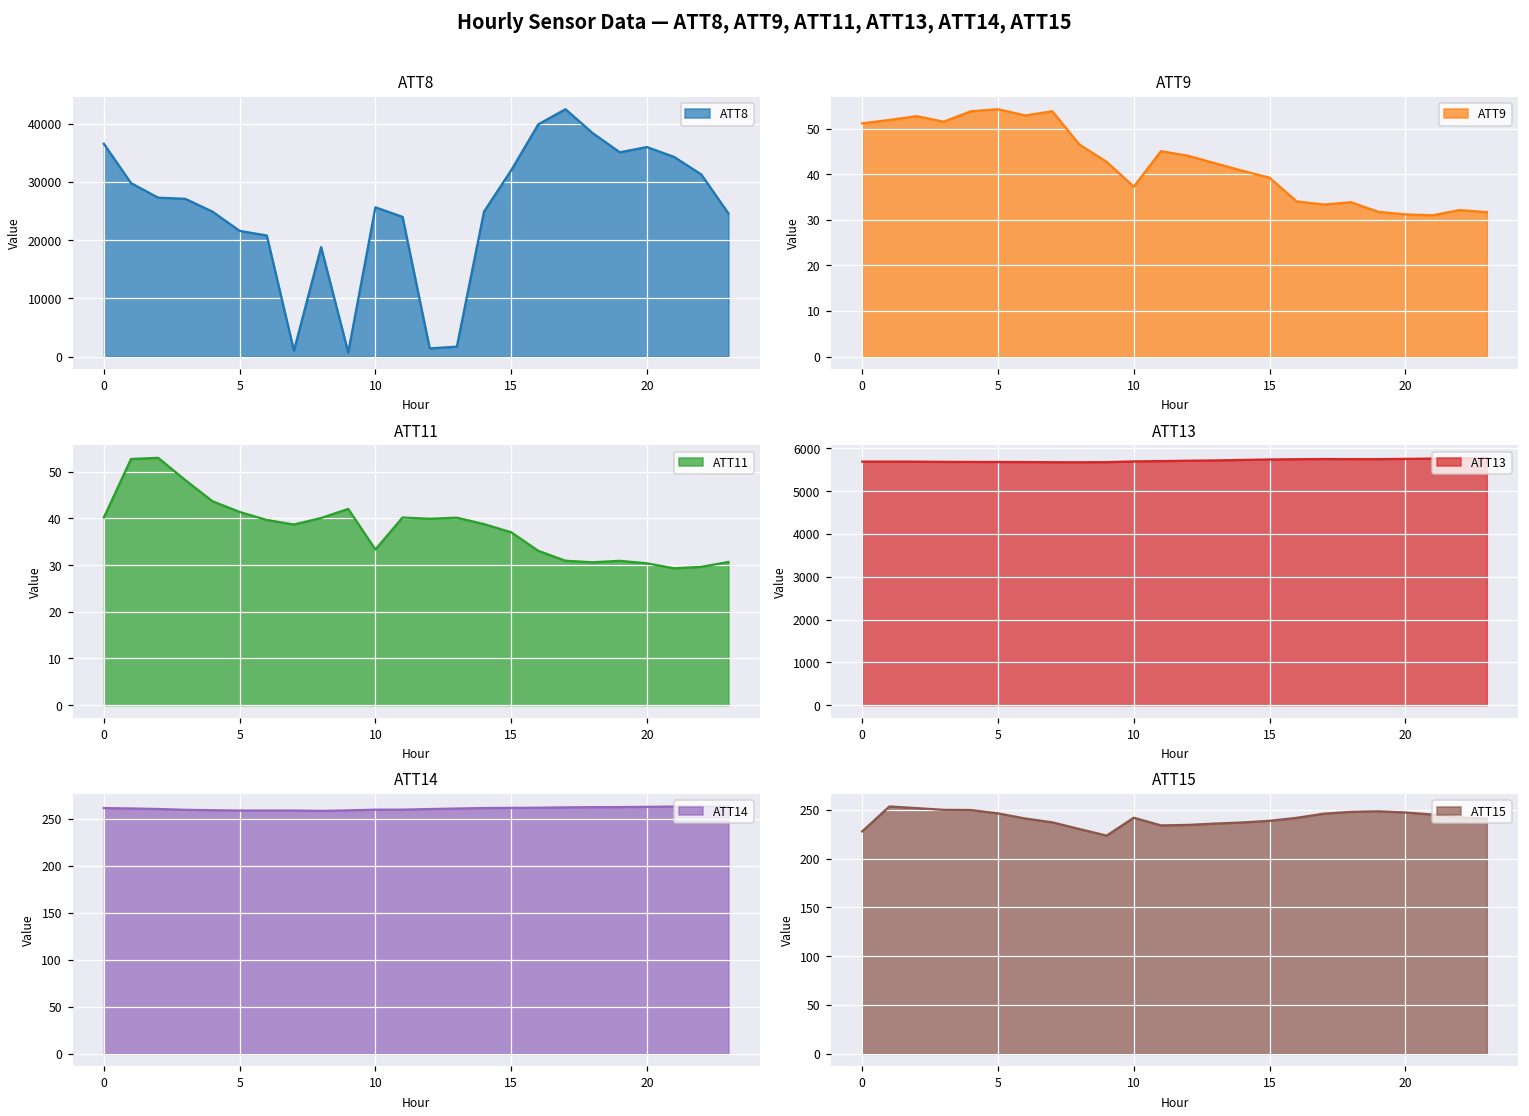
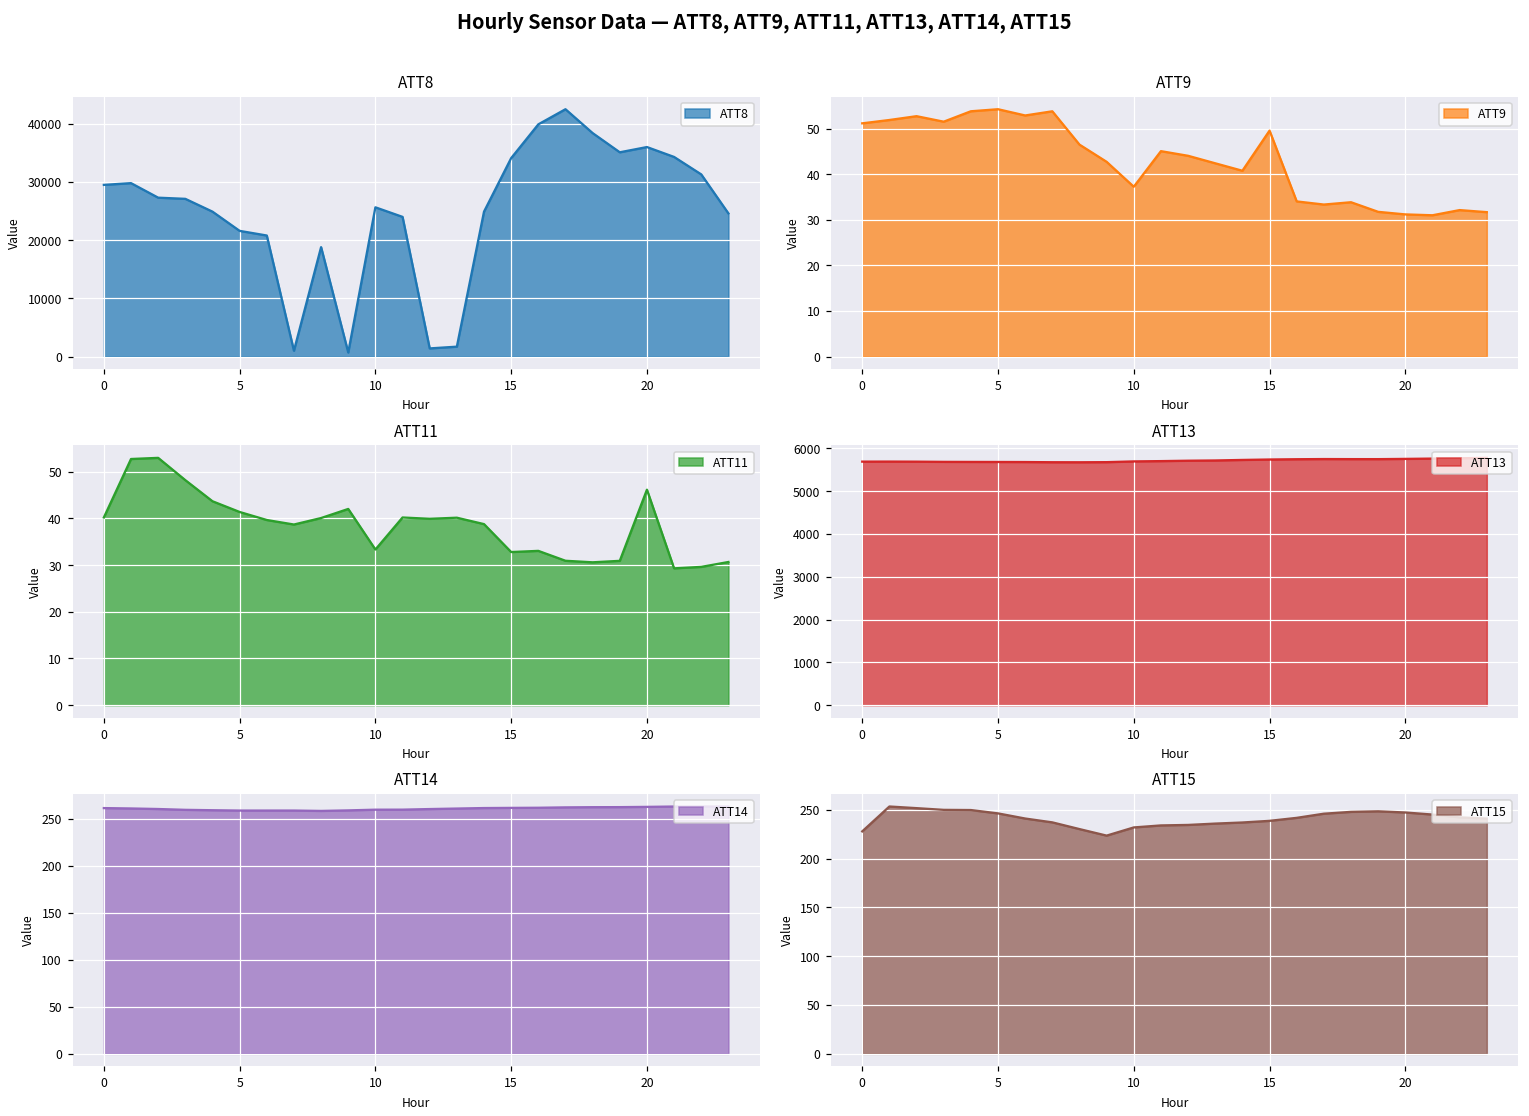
  {
    "ATT8": {
-     "0": 37000,
+     "0": 30000,
      "5": 22000,
      "10": 26000,
-     "15": 32000,
+     "15": 34000,
      "20": 36000
    },
    "ATT9": {
      "0": 51,
      "5": 54,
      "10": 37,
-     "15": 39,
+     "15": 50,
      "20": 31
    },
    "ATT11": {
      "0": 40,
      "5": 41,
      "10": 33,
-     "15": 37,
-     "20": 30
+     "15": 33,
+     "20": 46
    },
    "ATT13": {
      "0": 5700,
      "5": 5700,
      "10": 5700,
      "15": 5700,
      "20": 5800
    },
    "ATT14": {
      "0": 260,
      "5": 260,
      "10": 260,
      "15": 260,
      "20": 260
    },
    "ATT15": {
      "0": 230,
      "5": 250,
-     "10": 240,
+     "10": 230,
      "15": 240,
      "20": 250
    }
  }
